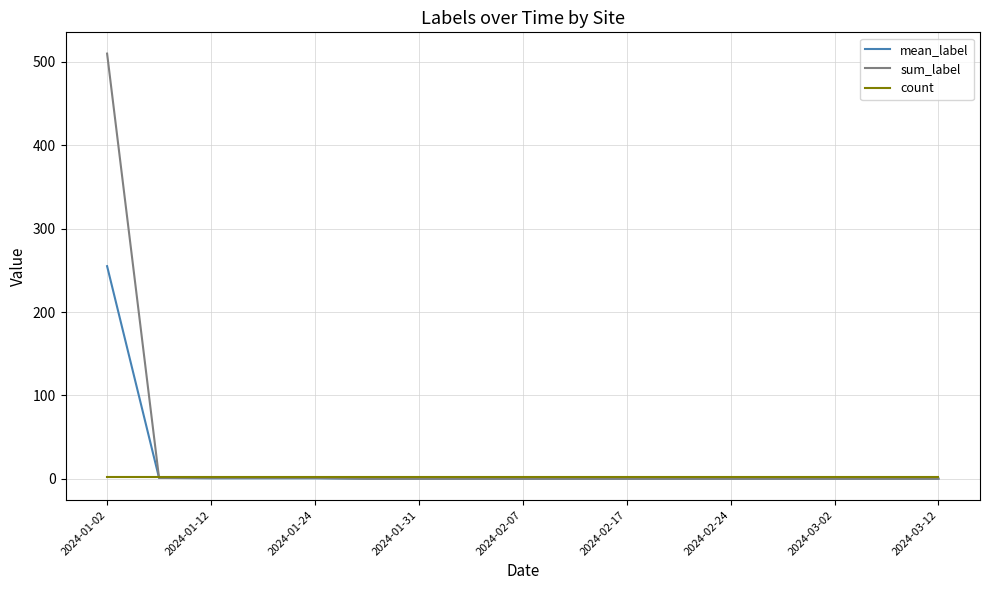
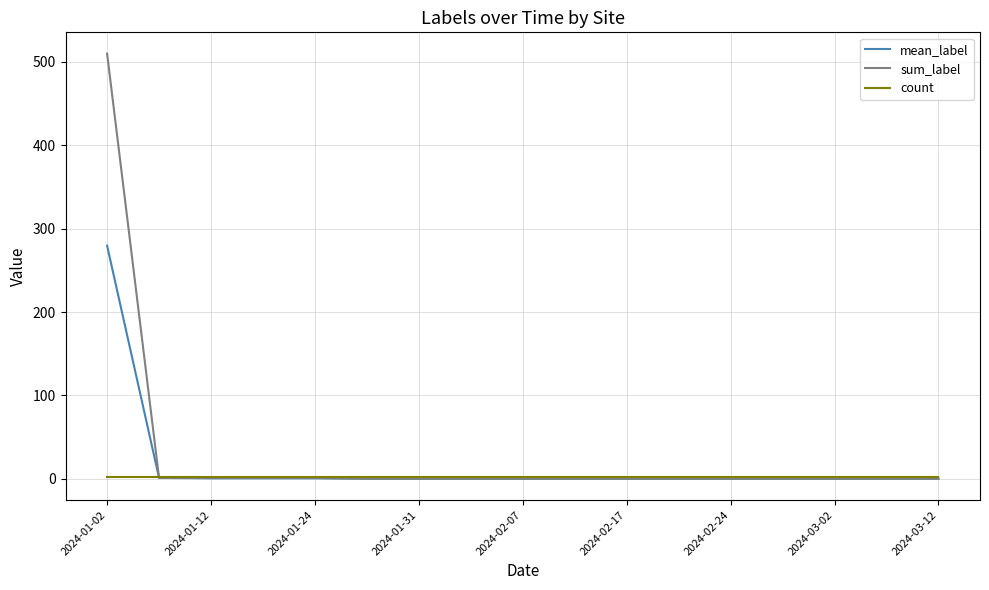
  {
    "mean_label": {
-     "2024-01-02": 260
+     "2024-01-02": 280
    },
    "sum_label": {
      "2024-01-02": 510
    },
    "count": {
      "2024-01-02": 0
    }
  }
